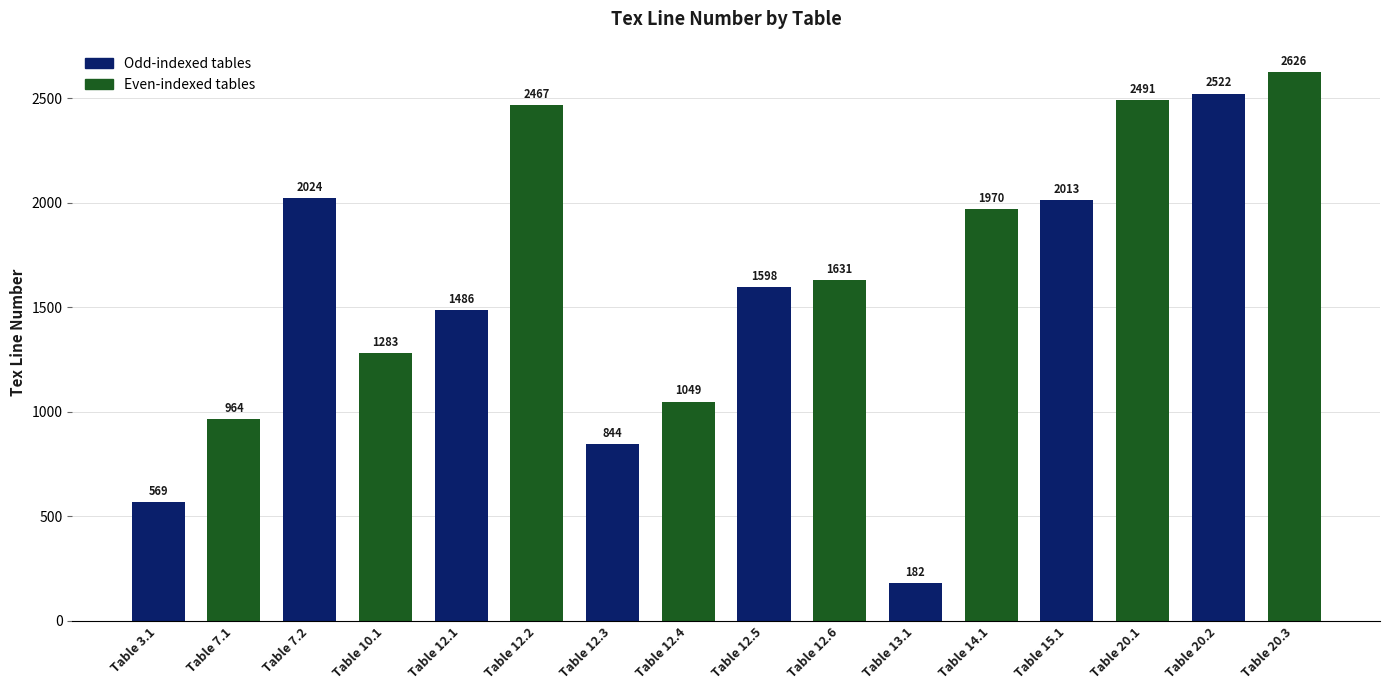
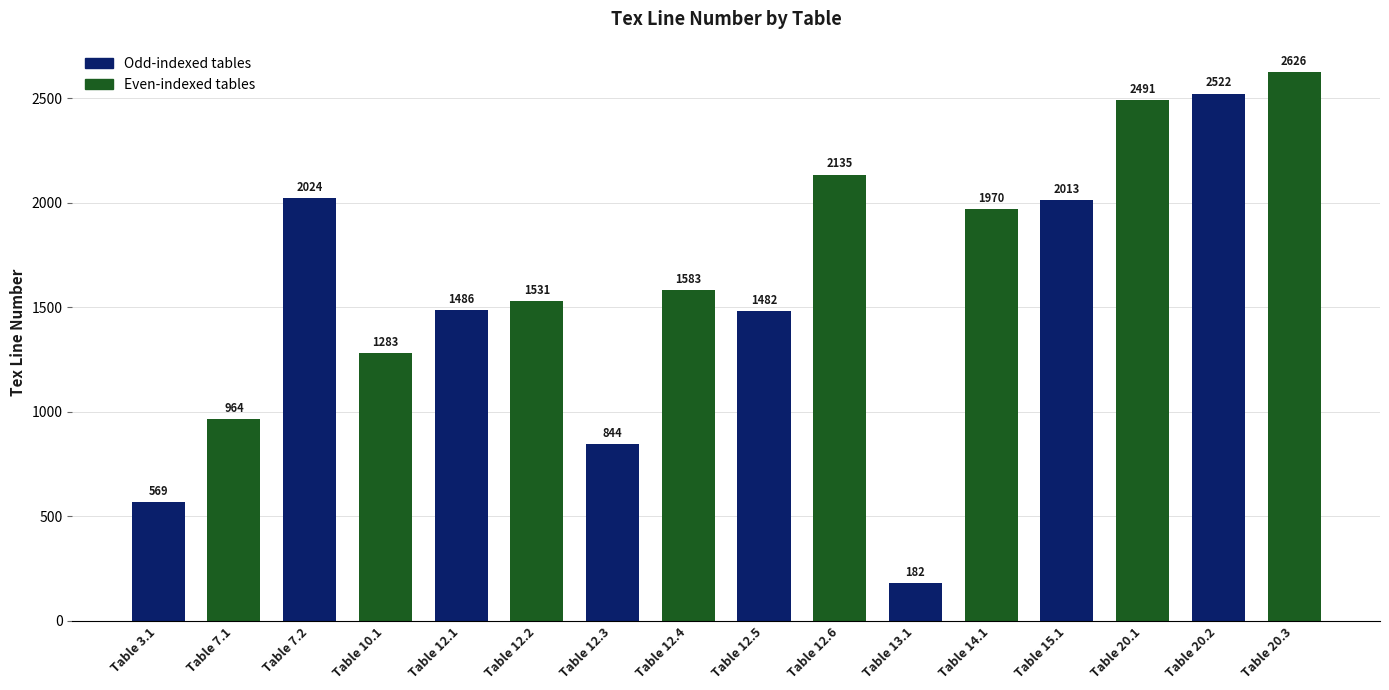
  {
    "Table 3.1": 569,
    "Table 7.1": 964,
    "Table 7.2": 2024,
    "Table 10.1": 1283,
    "Table 12.1": 1486,
-   "Table 12.2": 2467,
+   "Table 12.2": 1531,
    "Table 12.3": 844,
-   "Table 12.4": 1049,
-   "Table 12.5": 1598,
-   "Table 12.6": 1631,
+   "Table 12.4": 1583,
+   "Table 12.5": 1482,
+   "Table 12.6": 2135,
    "Table 13.1": 182,
    "Table 14.1": 1970,
    "Table 15.1": 2013,
    "Table 20.1": 2491,
    "Table 20.2": 2522,
    "Table 20.3": 2626
  }
